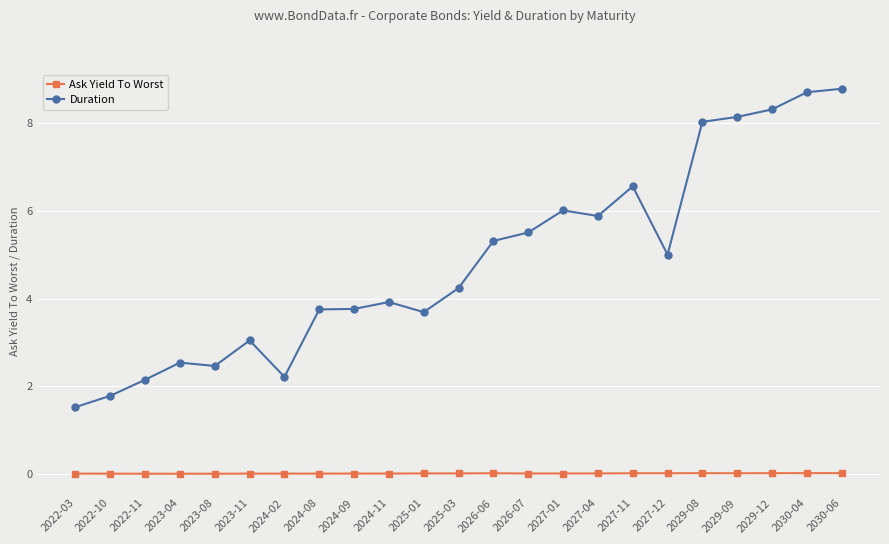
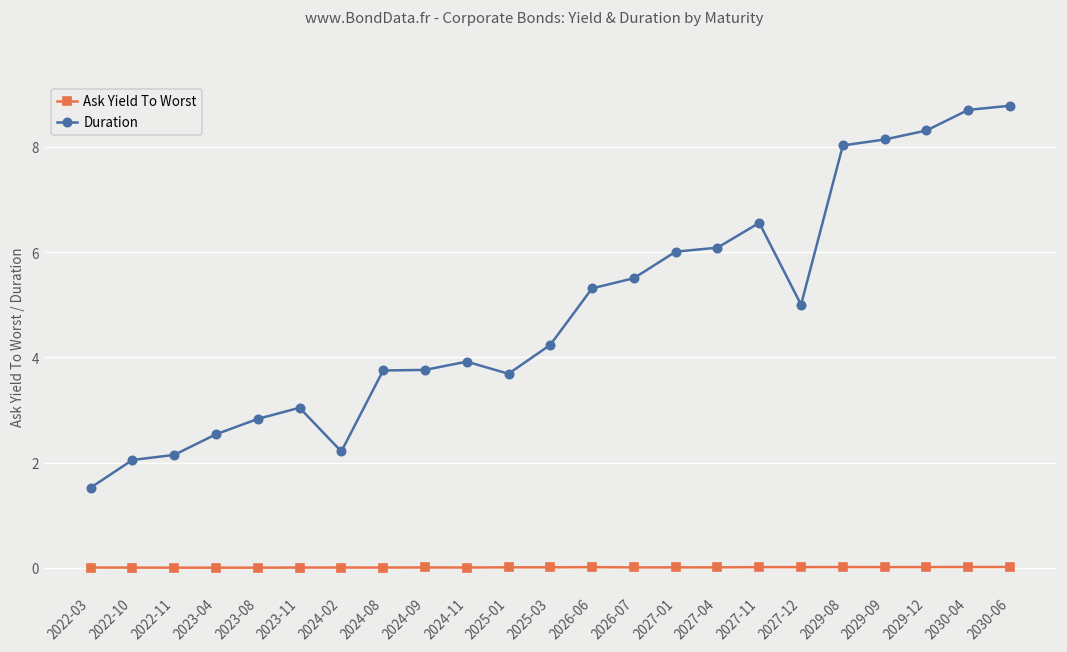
  {
    "Ask Yield To Worst": {
      "2022-03": 0.0,
      "2022-10": 0.0,
      "2022-11": 0.0,
      "2023-04": 0.0,
      "2023-08": 0.0,
      "2023-11": 0.0,
      "2024-02": 0.0,
      "2024-08": 0.0,
      "2024-09": 0.0,
      "2024-11": 0.0,
      "2025-01": 0.0,
      "2025-03": 0.0,
      "2026-06": 0.0,
      "2026-07": 0.0,
      "2027-01": 0.0,
      "2027-04": 0.0,
      "2027-11": 0.0,
      "2027-12": 0.0,
      "2029-08": 0.0,
      "2029-09": 0.0,
      "2029-12": 0.0,
      "2030-04": 0.0,
      "2030-06": 0.0
    },
    "Duration": {
      "2022-03": 1.5,
-     "2022-10": 1.8,
+     "2022-10": 2.1,
      "2022-11": 2.1,
      "2023-04": 2.5,
-     "2023-08": 2.5,
+     "2023-08": 2.8,
      "2023-11": 3.0,
      "2024-02": 2.2,
      "2024-08": 3.8,
      "2024-09": 3.8,
      "2024-11": 3.9,
      "2025-01": 3.7,
      "2025-03": 4.2,
      "2026-06": 5.3,
      "2026-07": 5.5,
      "2027-01": 6.0,
-     "2027-04": 5.9,
+     "2027-04": 6.1,
      "2027-11": 6.6,
      "2027-12": 5.0,
      "2029-08": 8.0,
      "2029-09": 8.1,
      "2029-12": 8.3,
      "2030-04": 8.7,
      "2030-06": 8.8
    }
  }
